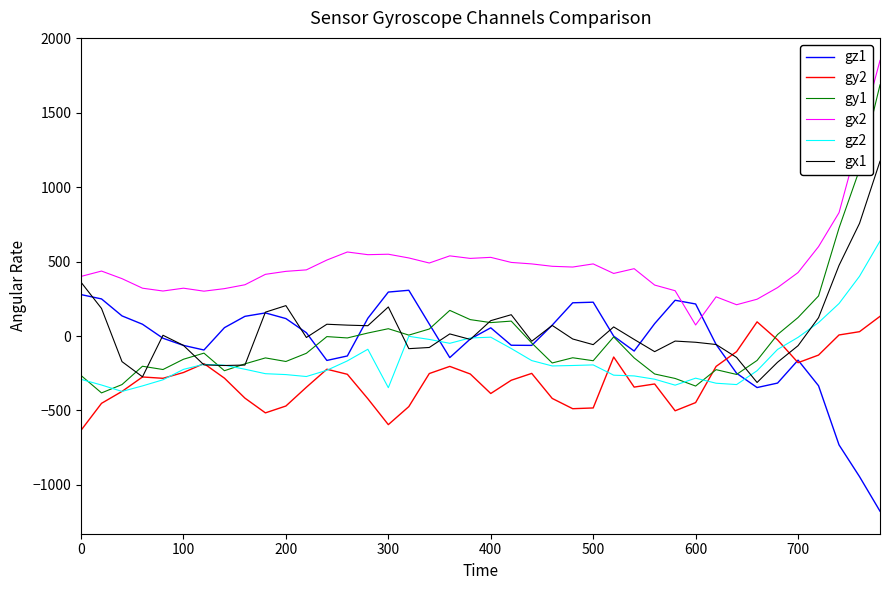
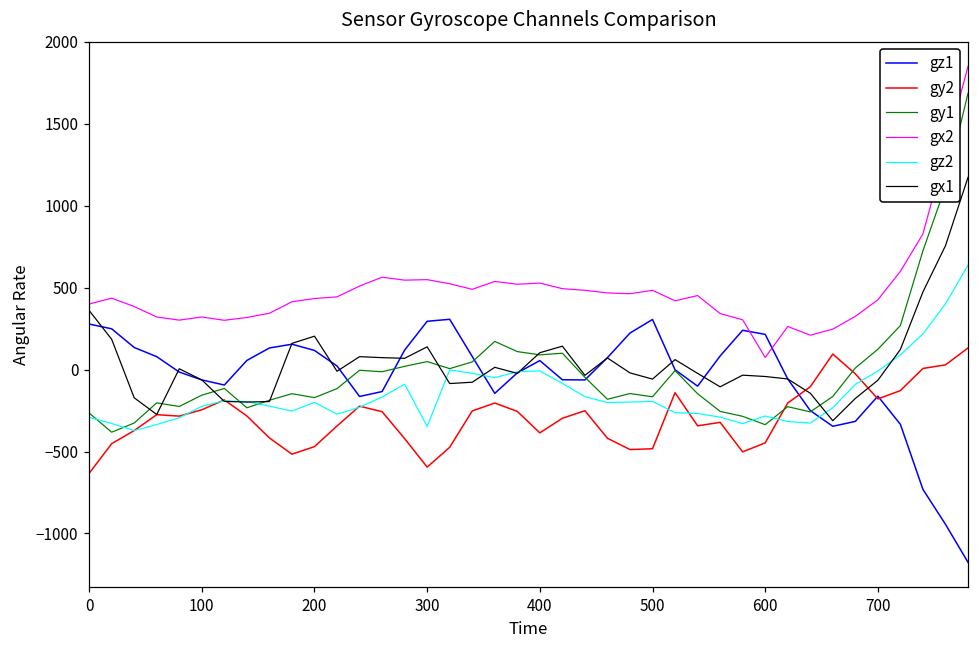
  {
    "gz1": {
      "0": 280,
      "200": 120,
      "300": 300,
      "400": 60,
-     "500": 230,
+     "500": 310,
      "600": 220,
      "700": -160
    },
    "gy2": {
      "0": -630,
      "100": -250,
      "200": -470,
      "300": -600,
      "400": -390,
      "500": -480,
      "600": -450,
      "700": -180
    },
    "gy1": {
      "0": -270,
      "100": -160,
      "200": -170,
      "300": 50,
      "500": -170,
      "600": -340,
      "700": 120
    },
    "gx2": {
      "0": 400,
      "100": 320,
      "200": 430,
      "300": 550,
      "400": 530,
      "500": 480,
      "600": 70,
      "700": 430
    },
    "gz2": {
      "0": -290,
      "100": -220,
-     "200": -260,
+     "200": -200,
      "300": -350,
      "400": -10,
      "500": -190,
      "600": -280,
      "700": -10
    },
    "gx1": {
      "0": 360,
      "200": 200,
-     "300": 200,
+     "300": 140,
      "500": -60,
      "600": -40,
      "700": -70
    }
  }
